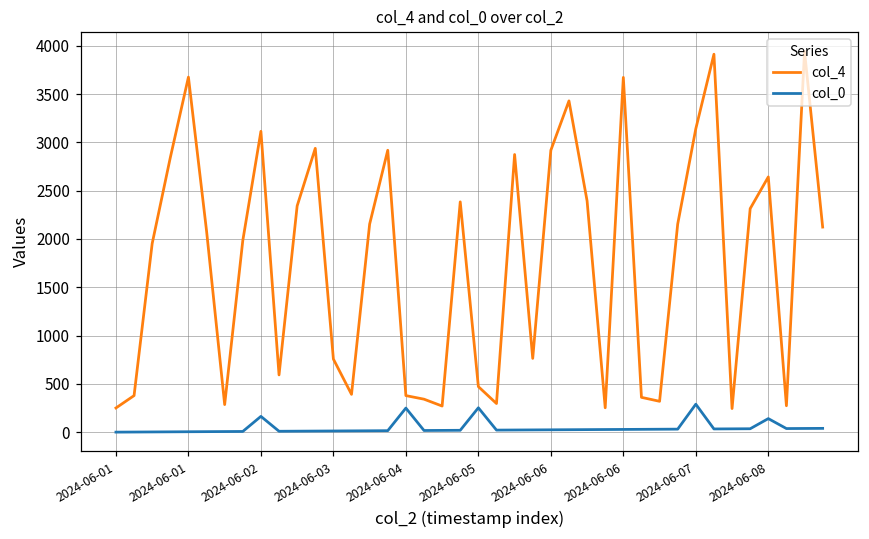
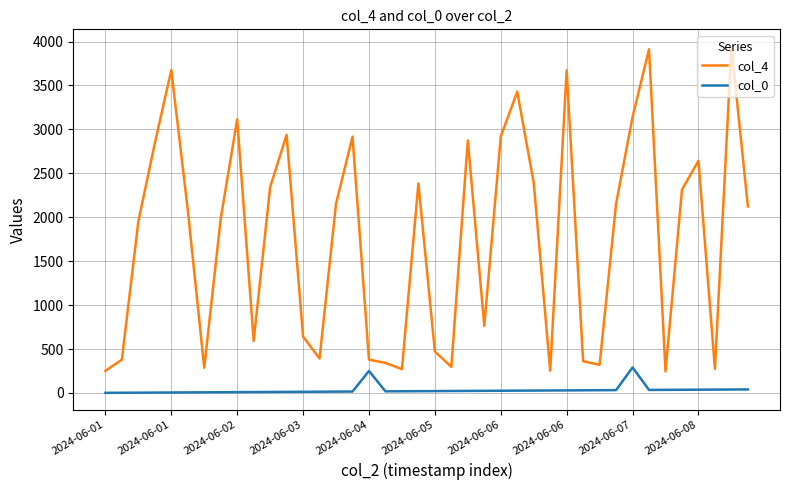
  {
    "col_4": {
      "2024-06-02": 3100,
-     "2024-06-03": 800,
+     "2024-06-03": 600,
      "2024-06-04": 400,
      "2024-06-05": 500,
      "2024-06-07": 3100,
      "2024-06-08": 2600
    },
    "col_0": {
-     "2024-06-02": 200,
+     "2024-06-02": 0,
      "2024-06-03": 0,
      "2024-06-04": 300,
-     "2024-06-05": 300,
+     "2024-06-05": 0,
      "2024-06-07": 300,
-     "2024-06-08": 100
+     "2024-06-08": 0
    }
  }
